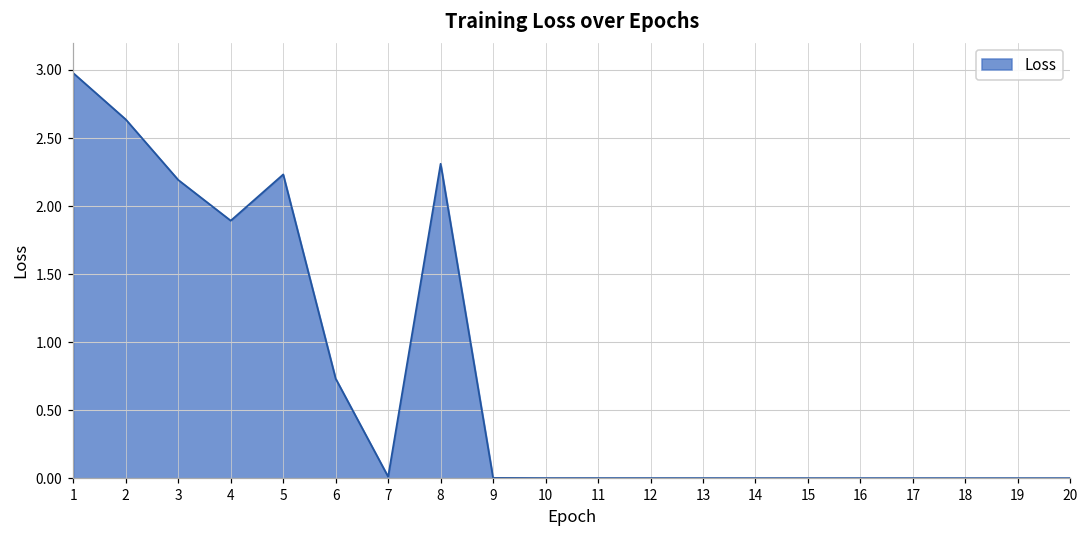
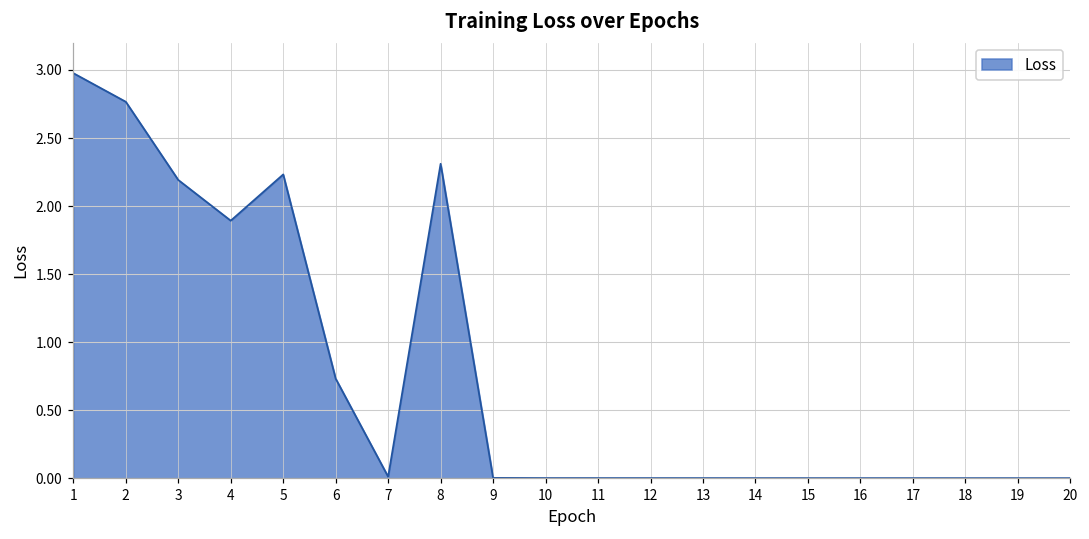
  {
    "1": 2.98,
-   "2": 2.64,
+   "2": 2.77,
    "3": 2.19,
    "4": 1.89,
    "5": 2.23,
    "6": 0.73,
    "7": 0.01,
    "8": 2.31,
    "9": 0.00,
    "10": 0.00,
    "11": 0.00,
    "12": 0.00,
    "13": 0.00,
    "14": 0.00,
    "15": 0.00,
    "16": 0.00,
    "17": 0.00,
    "18": 0.00,
    "19": 0.00,
    "20": 0.00
  }
